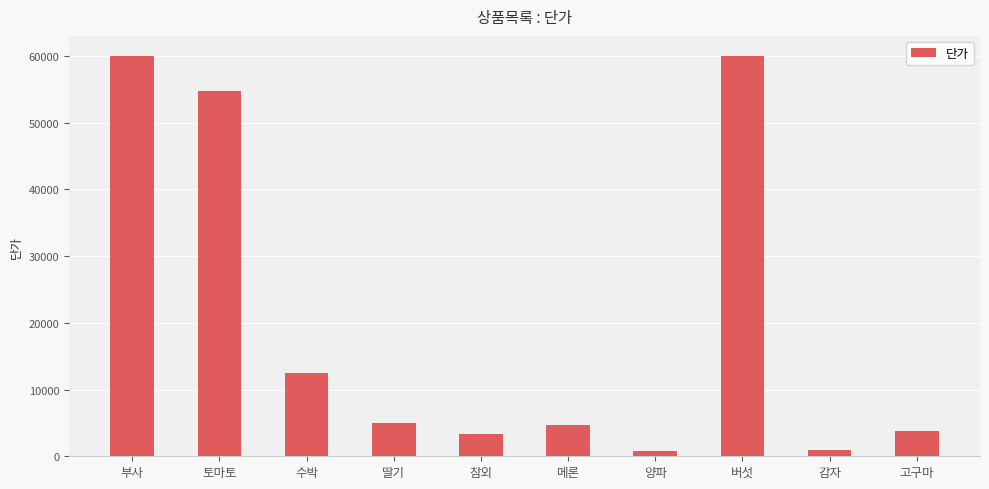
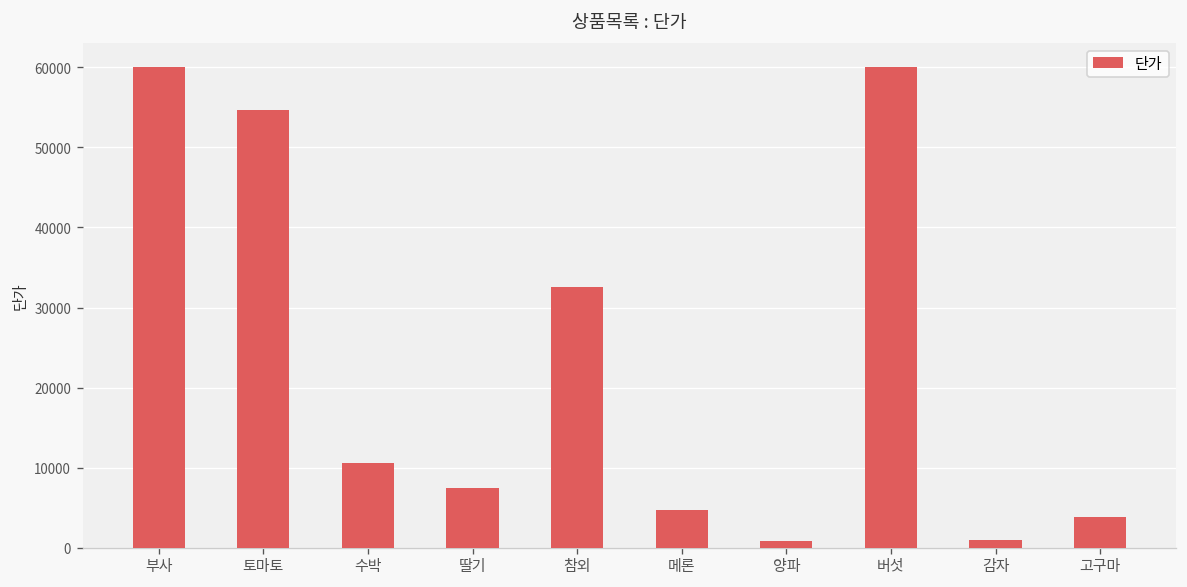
  {
    "부사": 60000,
    "토마토": 55000,
-   "수박": 13000,
-   "딸기": 5000,
-   "참외": 3000,
+   "수박": 11000,
+   "딸기": 8000,
+   "참외": 33000,
    "메론": 5000,
    "양파": 1000,
    "버섯": 60000,
    "감자": 1000,
    "고구마": 4000
  }
